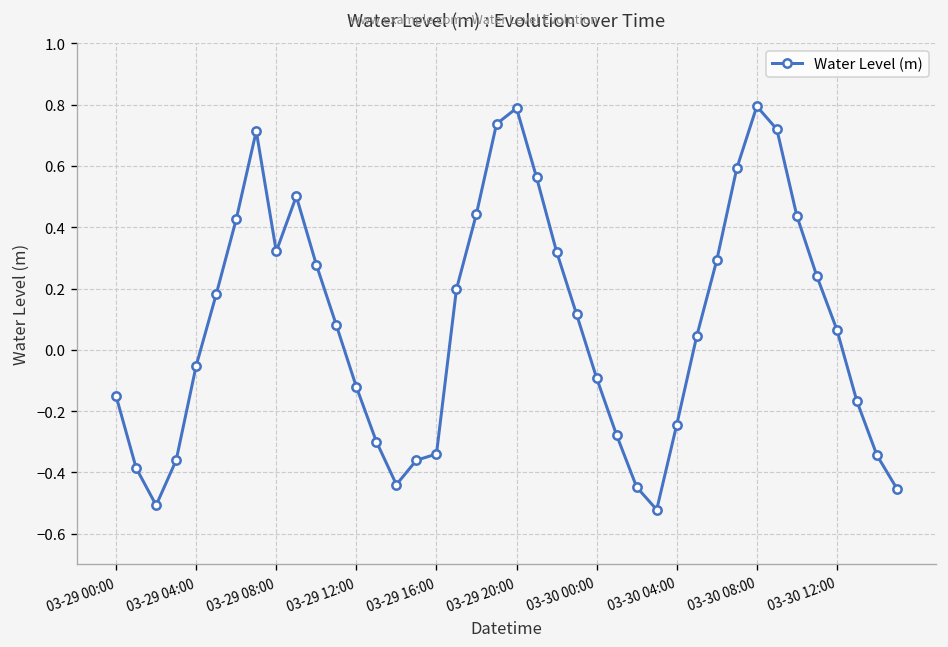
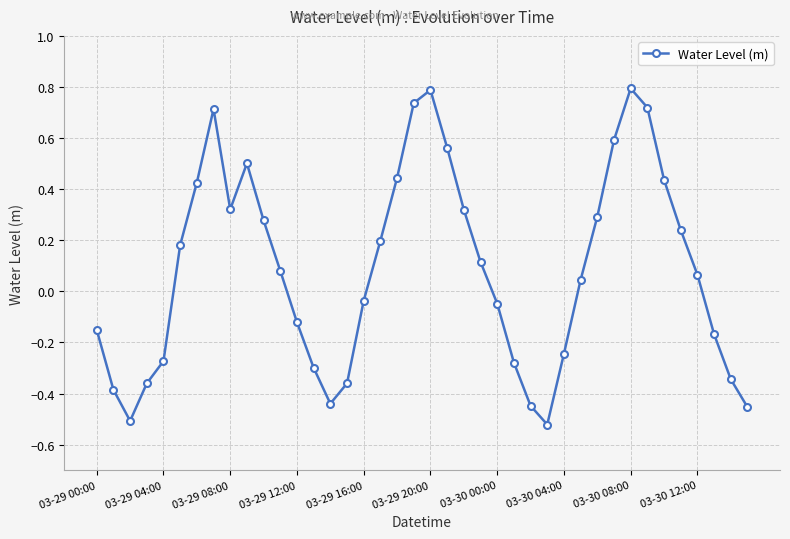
  {
    "03-29 00:00": -0.15,
-   "03-29 04:00": -0.05,
+   "03-29 04:00": -0.27,
    "03-29 08:00": 0.32,
    "03-29 12:00": -0.12,
-   "03-29 16:00": -0.34,
+   "03-29 16:00": -0.04,
    "03-29 20:00": 0.79,
-   "03-30 00:00": -0.09,
+   "03-30 00:00": -0.05,
    "03-30 04:00": -0.24,
    "03-30 08:00": 0.79,
    "03-30 12:00": 0.07
  }
